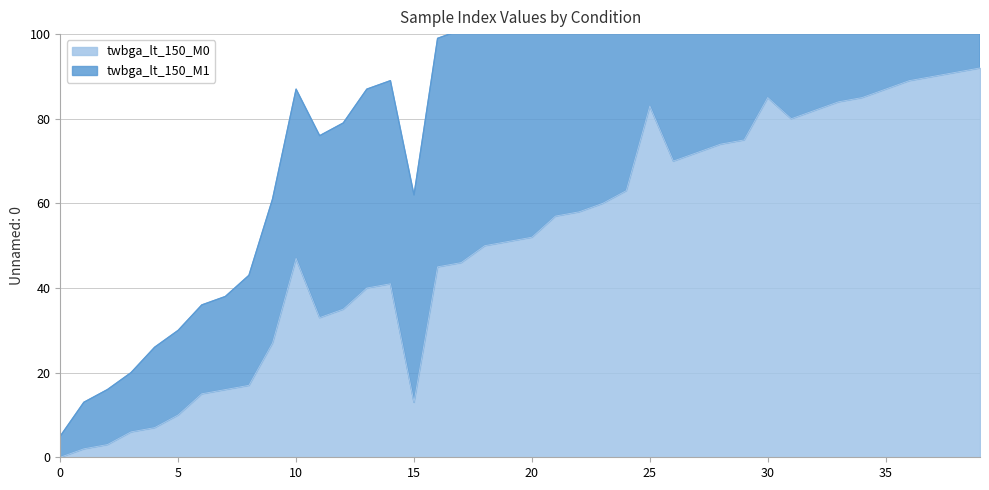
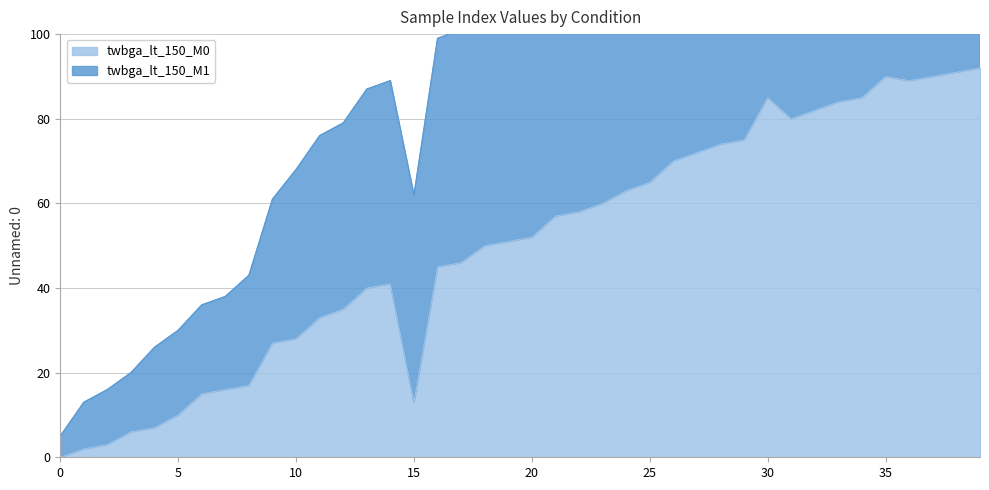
  {
    "twbga_lt_150_M0": {
      "0": 0,
      "5": 10,
-     "10": 47,
+     "10": 28,
      "15": 13,
      "20": 52,
-     "25": 83,
+     "25": 65,
      "30": 85,
-     "35": 87
+     "35": 90
    },
    "twbga_lt_150_M1": {
      "0": 5,
      "5": 20,
      "10": 40,
      "15": 49
    }
  }
